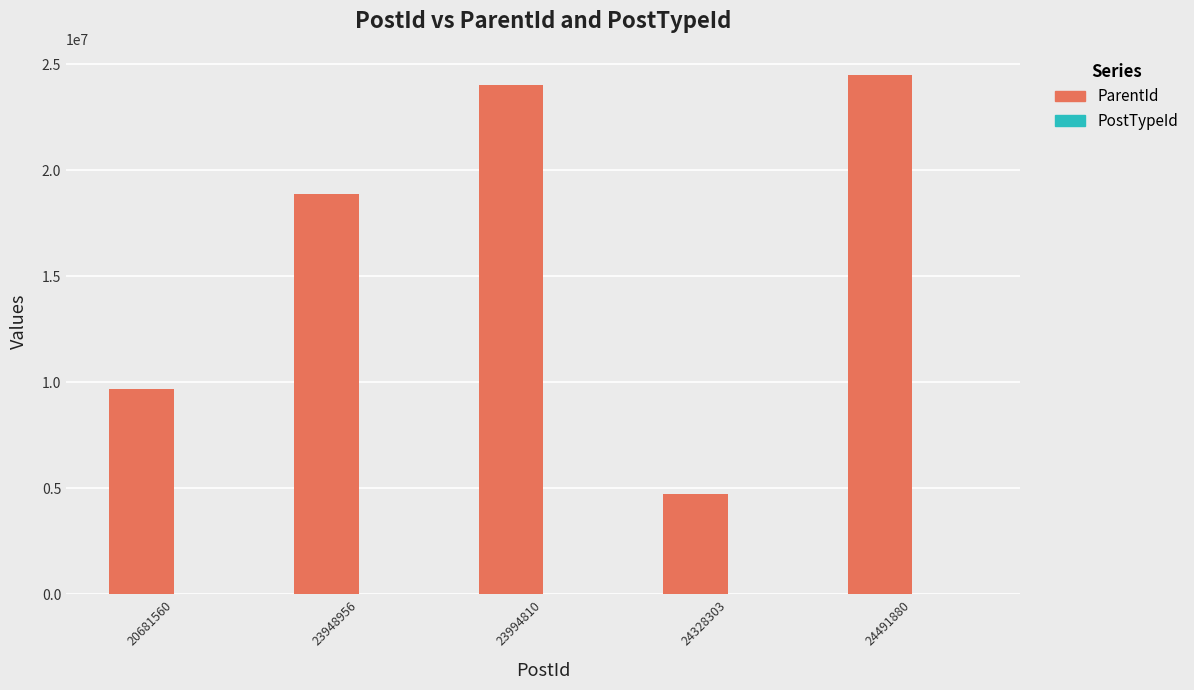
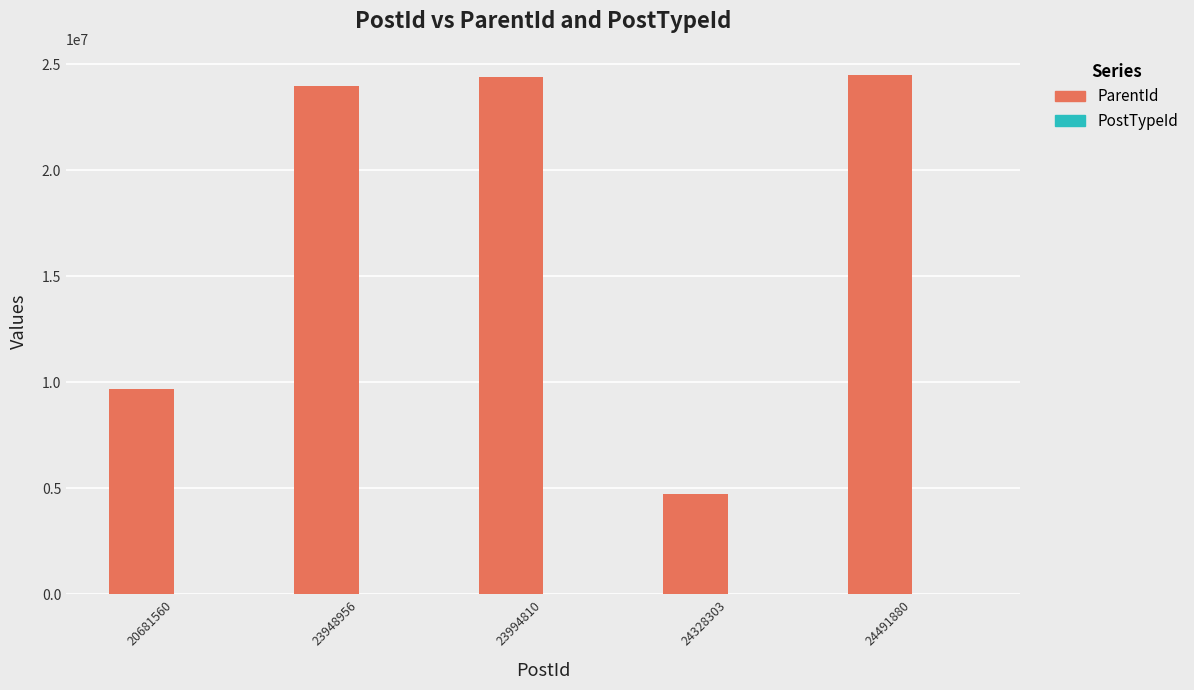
  {
    "ParentId": {
      "20681560": 9700000,
-     "23948956": 18900000,
-     "23994810": 24000000,
+     "23948956": 23900000,
+     "23994810": 24400000,
      "24328303": 4700000,
      "24491880": 24500000
    }
  }
